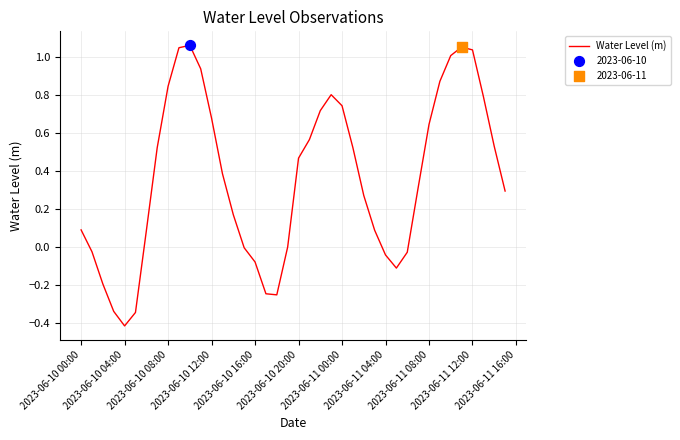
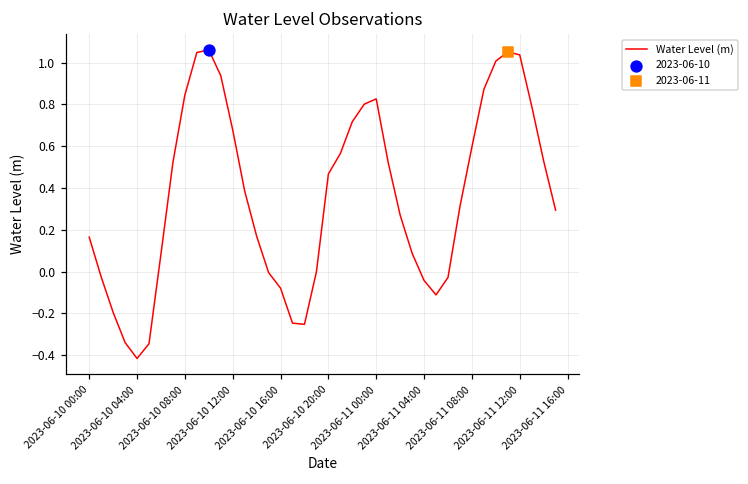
  {
    "Water Level (m)": {
-     "2023-06-10 00:00": 0.09,
+     "2023-06-10 00:00": 0.16,
      "2023-06-10 04:00": -0.42,
      "2023-06-10 08:00": 0.85,
      "2023-06-10 12:00": 0.68,
      "2023-06-10 16:00": -0.08,
      "2023-06-10 20:00": 0.47,
-     "2023-06-11 00:00": 0.74,
+     "2023-06-11 00:00": 0.83,
      "2023-06-11 04:00": -0.04,
-     "2023-06-11 08:00": 0.64,
+     "2023-06-11 08:00": 0.60,
      "2023-06-11 12:00": 1.04
    }
  }
